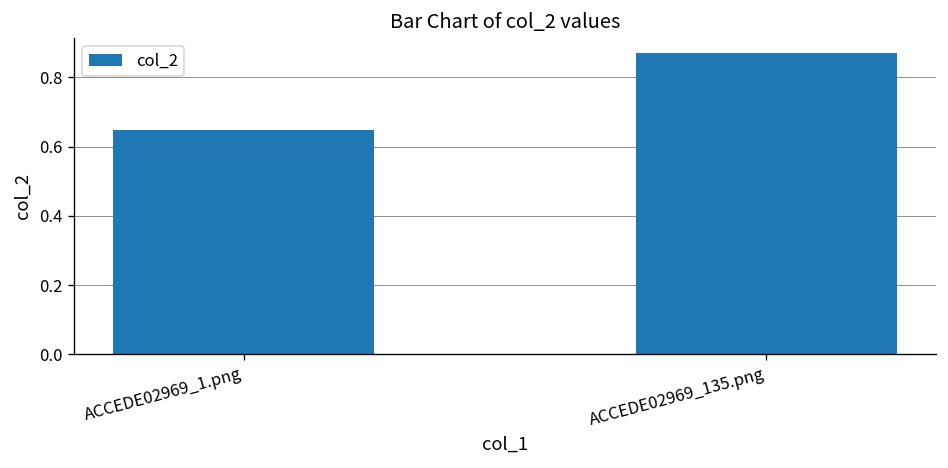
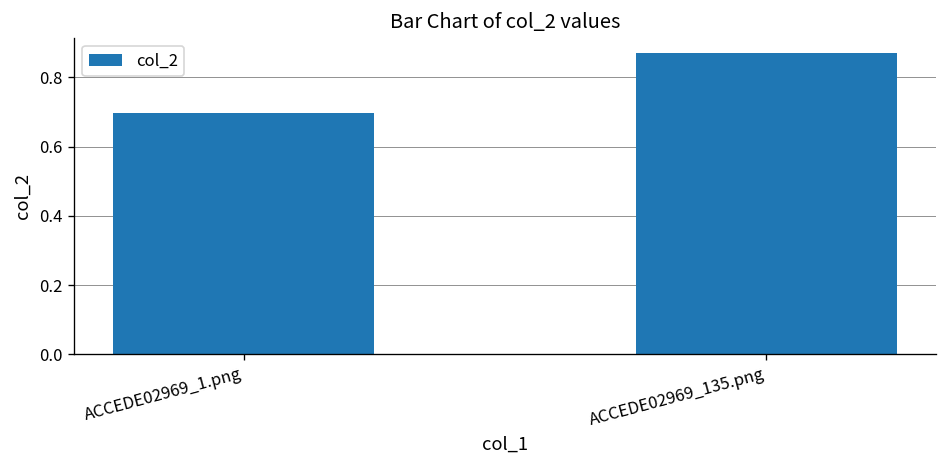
  {
-   "ACCEDE02969_1.png": 0.65,
+   "ACCEDE02969_1.png": 0.70,
    "ACCEDE02969_135.png": 0.87
  }
